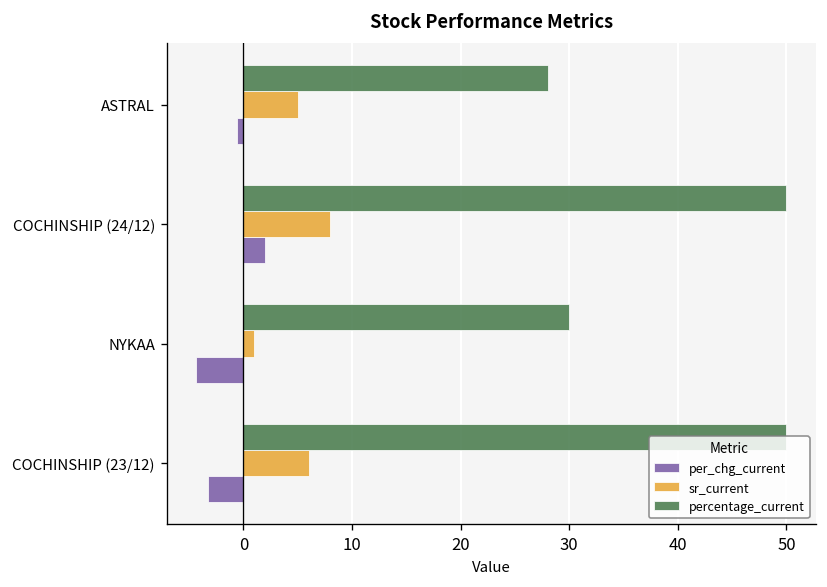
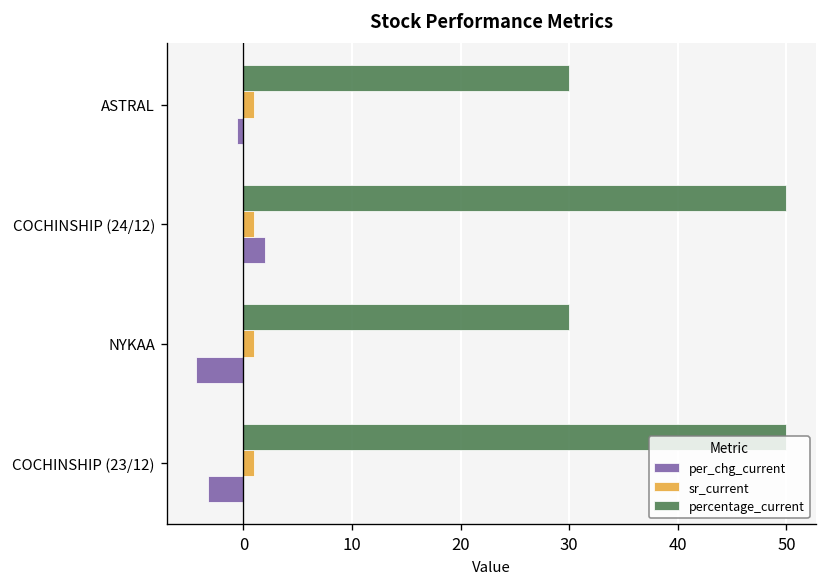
  {
    "per_chg_current": {
      "ASTRAL": -1,
      "COCHINSHIP (24/12)": 2,
      "NYKAA": -4,
      "COCHINSHIP (23/12)": -3
    },
    "sr_current": {
-     "ASTRAL": 5,
-     "COCHINSHIP (24/12)": 8,
+     "ASTRAL": 1,
+     "COCHINSHIP (24/12)": 1,
      "NYKAA": 1,
-     "COCHINSHIP (23/12)": 6
+     "COCHINSHIP (23/12)": 1
    },
    "percentage_current": {
-     "ASTRAL": 28,
+     "ASTRAL": 30,
      "COCHINSHIP (24/12)": 50,
      "NYKAA": 30,
      "COCHINSHIP (23/12)": 50
    }
  }
